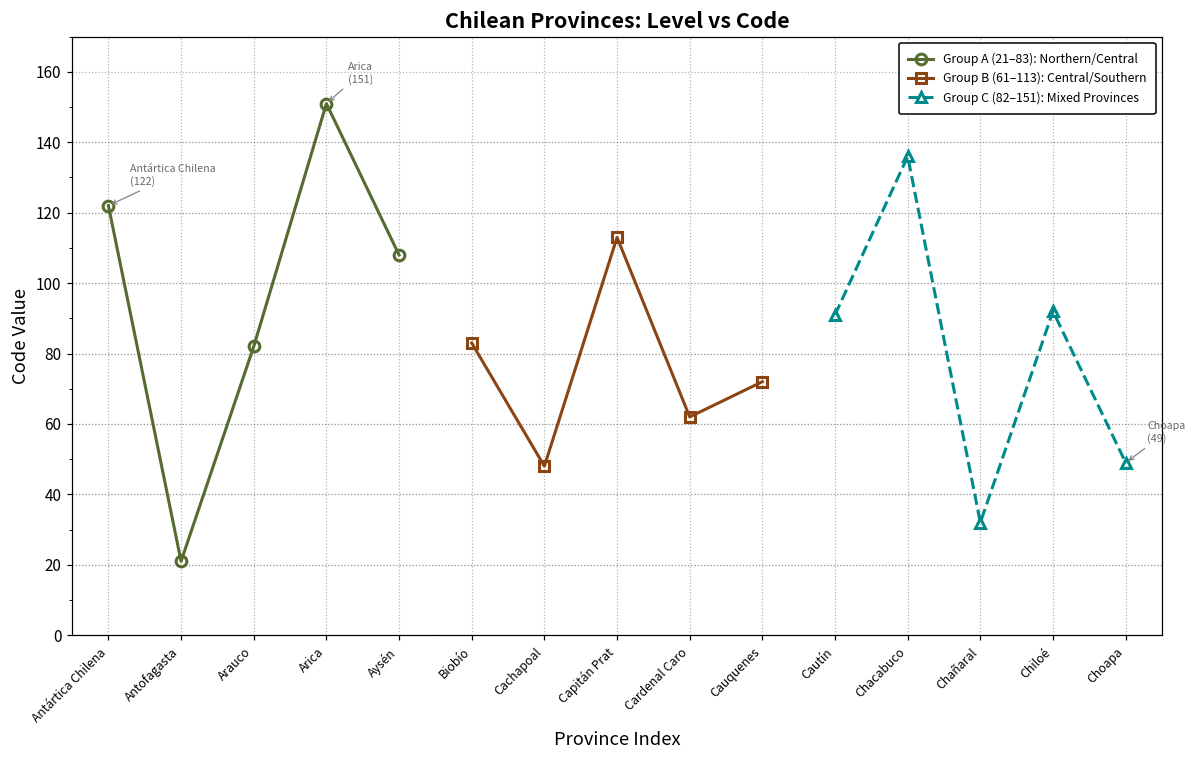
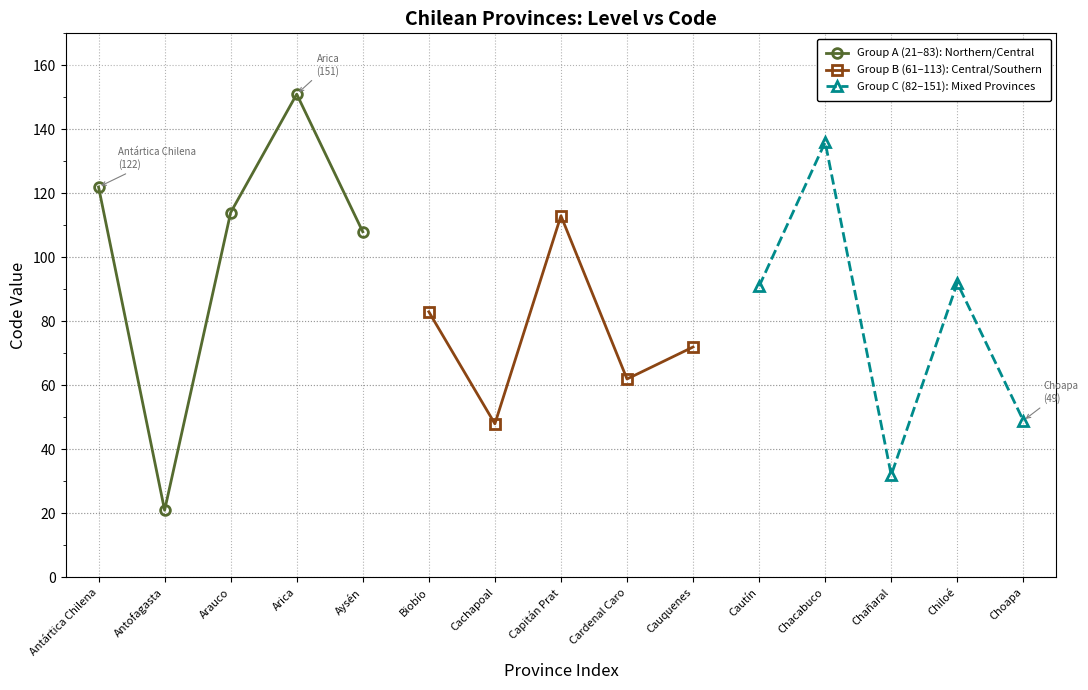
  {
    "Group A (21–83): Northern/Central": {
      "Antofagasta": "21",
-     "Arauco": "82",
+     "Arauco": "114",
      "Aysén": "108"
    },
    "Group B (61–113): Central/Southern": {
      "Biobío": "83",
      "Cachapoal": "48",
      "Capitán Prat": "113",
      "Cardenal Caro": "62",
      "Cauquenes": "72"
    },
    "Group C (82–151): Mixed Provinces": {
      "Choapa": "(49)"
    }
  }
